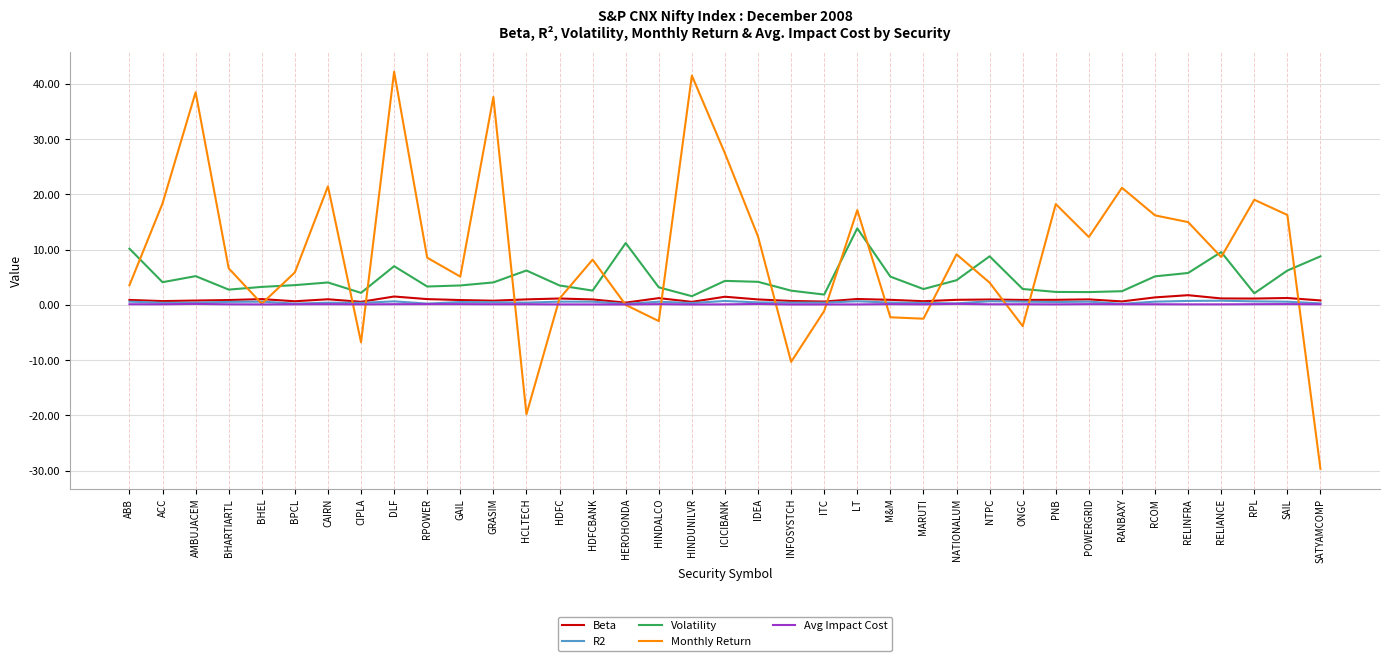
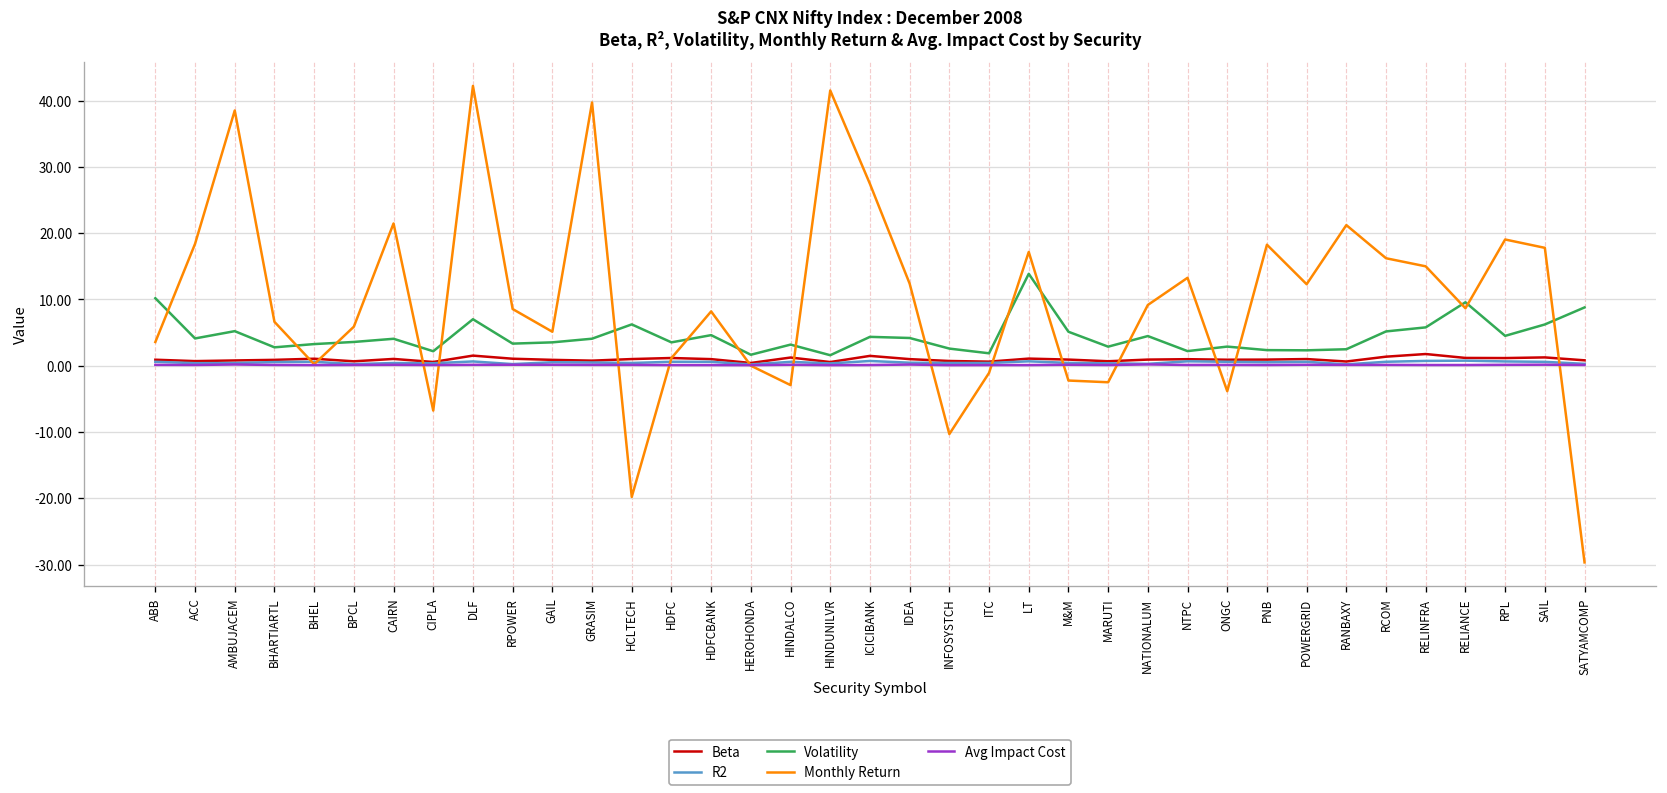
  {
    "Beta": {
      "CAIRN": 1,
      "DLF": 2,
      "RPOWER": 1,
      "HCLTECH": 1,
      "HINDALCO": 1,
      "ICICIBANK": 1,
      "IDEA": 1,
      "M&M": 1,
      "NATIONALUM": 1,
      "RCOM": 1,
      "RELINFRA": 2,
      "RPL": 1,
      "SAIL": 1,
      "SATYAMCOMP": 1
    },
    "R2": {
      "DLF": 1,
      "HDFC": 1,
      "ICICIBANK": 1,
      "RCOM": 1,
      "RELINFRA": 1,
      "RPL": 1
    },
    "Volatility": {
      "ABB": 10,
      "ACC": 4,
      "AMBUJACEM": 5,
      "BHARTIARTL": 3,
      "BHEL": 3,
      "BPCL": 4,
      "CAIRN": 4,
      "CIPLA": 2,
      "DLF": 7,
      "RPOWER": 3,
      "GAIL": 4,
      "GRASIM": 4,
      "HCLTECH": 6,
      "HDFC": 4,
-     "HDFCBANK": 3,
-     "HEROHONDA": 11,
+     "HDFCBANK": 5,
+     "HEROHONDA": 2,
      "HINDALCO": 3,
      "HINDUNILVR": 2,
      "ICICIBANK": 4,
      "IDEA": 4,
      "INFOSYSTCH": 3,
      "ITC": 2,
      "LT": 14,
      "M&M": 5,
      "MARUTI": 3,
      "NATIONALUM": 4,
-     "NTPC": 9,
+     "NTPC": 2,
      "ONGC": 3,
      "PNB": 2,
      "POWERGRID": 2,
      "RANBAXY": 2,
      "RCOM": 5,
      "RELINFRA": 6,
      "RELIANCE": 10,
-     "RPL": 2,
+     "RPL": 5,
      "SAIL": 6,
      "SATYAMCOMP": 9
    },
    "Monthly Return": {
      "ABB": 4,
      "ACC": 18,
      "AMBUJACEM": 39,
      "BHARTIARTL": 7,
      "BPCL": 6,
      "CAIRN": 21,
      "CIPLA": -7,
      "DLF": 42,
      "RPOWER": 9,
      "GAIL": 5,
-     "GRASIM": 38,
+     "GRASIM": 40,
      "HCLTECH": -20,
      "HDFCBANK": 8,
      "HINDALCO": -3,
      "HINDUNILVR": 42,
      "ICICIBANK": 27,
      "IDEA": 12,
      "INFOSYSTCH": -10,
      "ITC": -1,
      "LT": 17,
      "M&M": -2,
      "MARUTI": -3,
      "NATIONALUM": 9,
-     "NTPC": 4,
+     "NTPC": 13,
      "ONGC": -4,
      "PNB": 18,
      "POWERGRID": 12,
      "RANBAXY": 21,
      "RCOM": 16,
      "RELINFRA": 15,
      "RELIANCE": 9,
      "RPL": 19,
-     "SAIL": 16,
+     "SAIL": 18,
      "SATYAMCOMP": -30
    },
    "Avg Impact Cost": {
      "ABB": 0,
      "DLF": 0,
      "HDFC": 0,
      "HDFCBANK": 0,
      "ICICIBANK": 0,
      "LT": 0,
      "NTPC": 0,
      "ONGC": 0,
      "RCOM": 0,
      "RELINFRA": 0,
      "RELIANCE": 0,
      "RPL": 0
    }
  }
